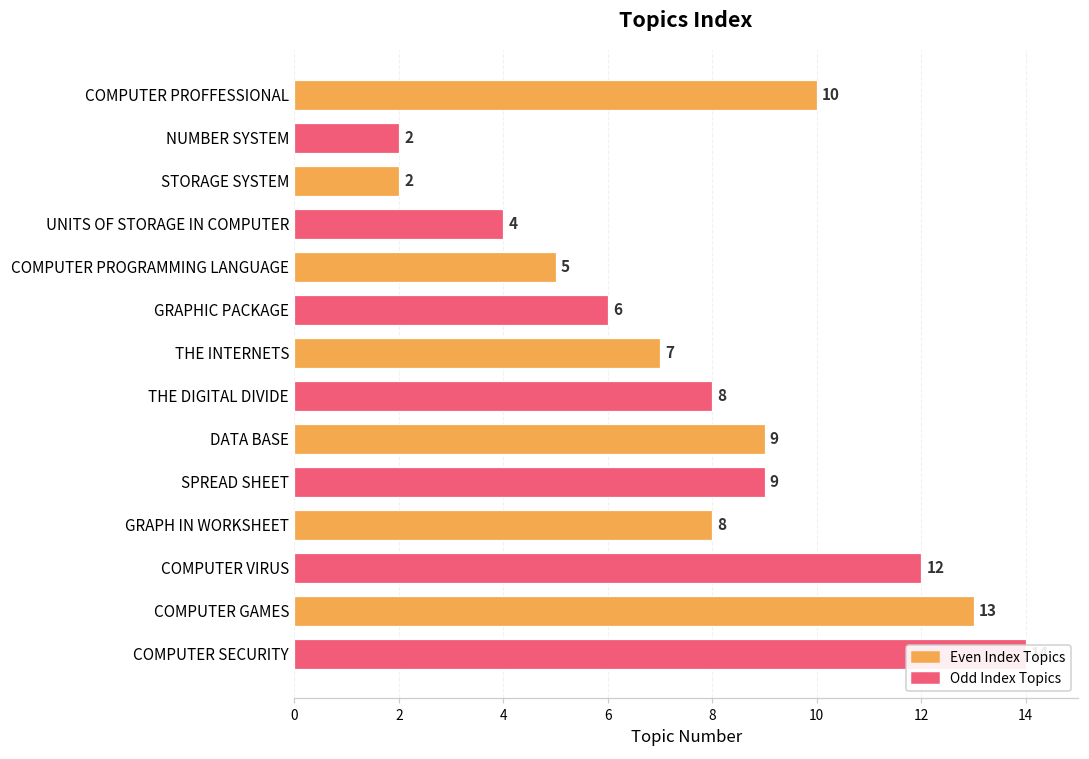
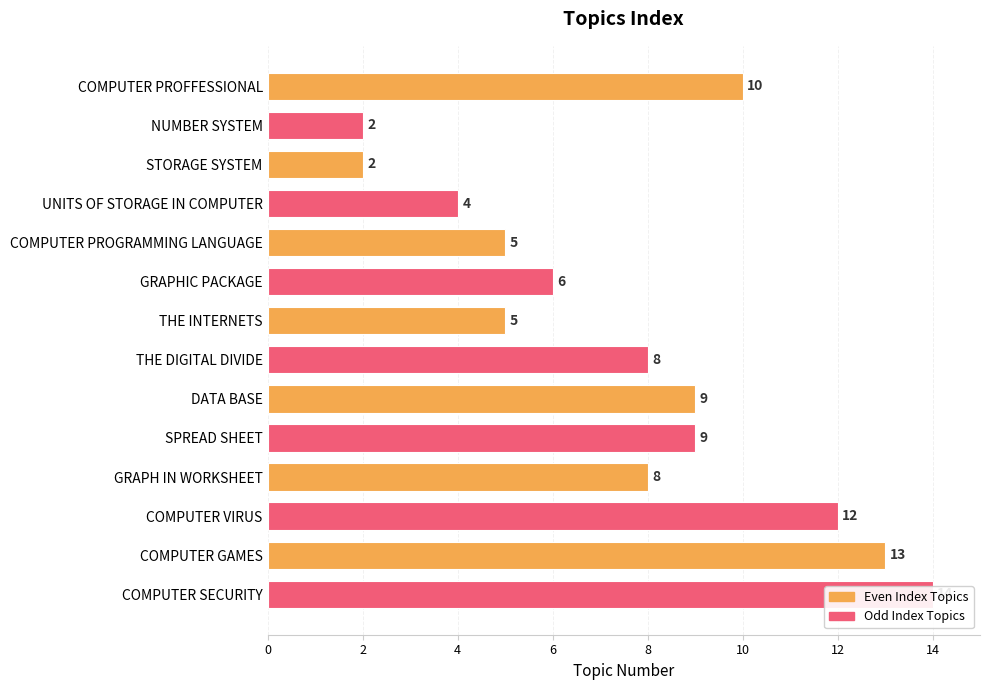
  {
    "COMPUTER PROFFESSIONAL": 10,
    "NUMBER SYSTEM": 2,
    "STORAGE SYSTEM": 2,
    "UNITS OF STORAGE IN COMPUTER": 4,
    "COMPUTER PROGRAMMING LANGUAGE": 5,
    "GRAPHIC PACKAGE": 6,
-   "THE INTERNETS": 7,
+   "THE INTERNETS": 5,
    "THE DIGITAL DIVIDE": 8,
    "DATA BASE": 9,
    "SPREAD SHEET": 9,
    "GRAPH IN WORKSHEET": 8,
    "COMPUTER VIRUS": 12,
    "COMPUTER GAMES": 13
  }
